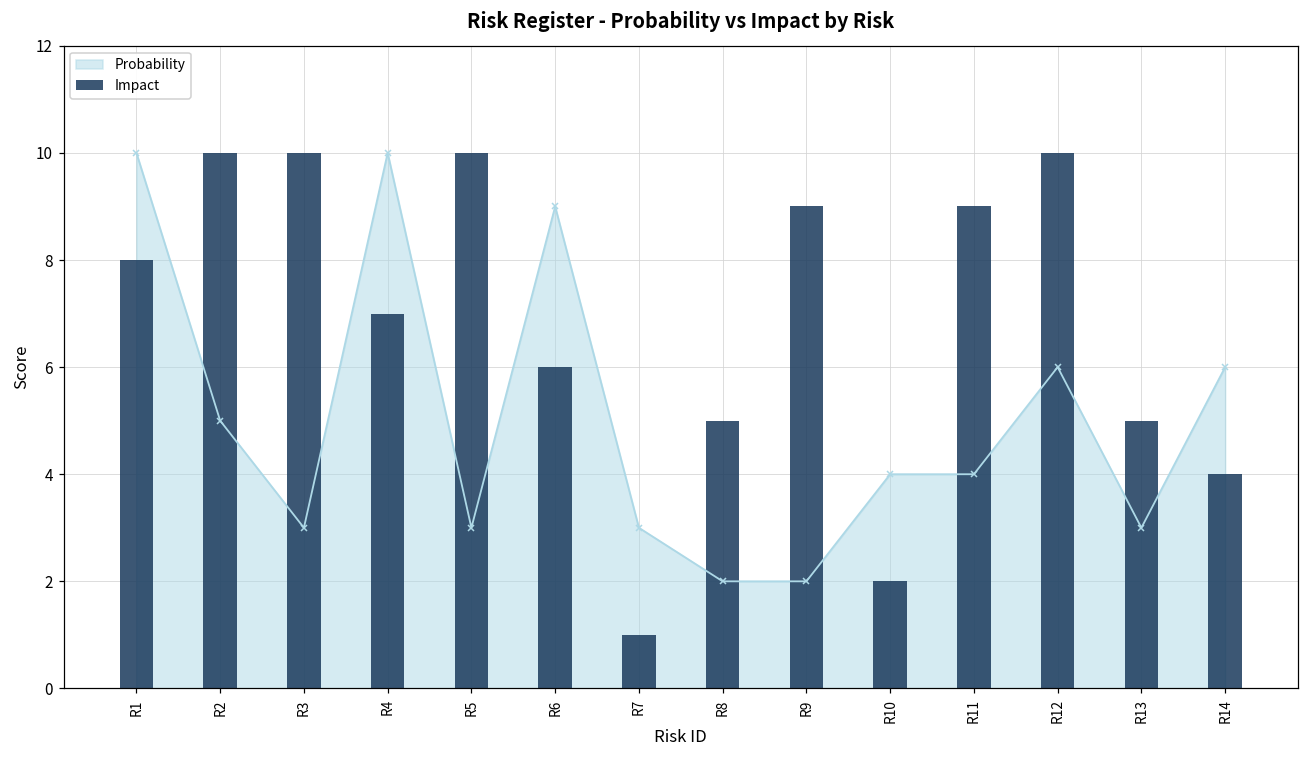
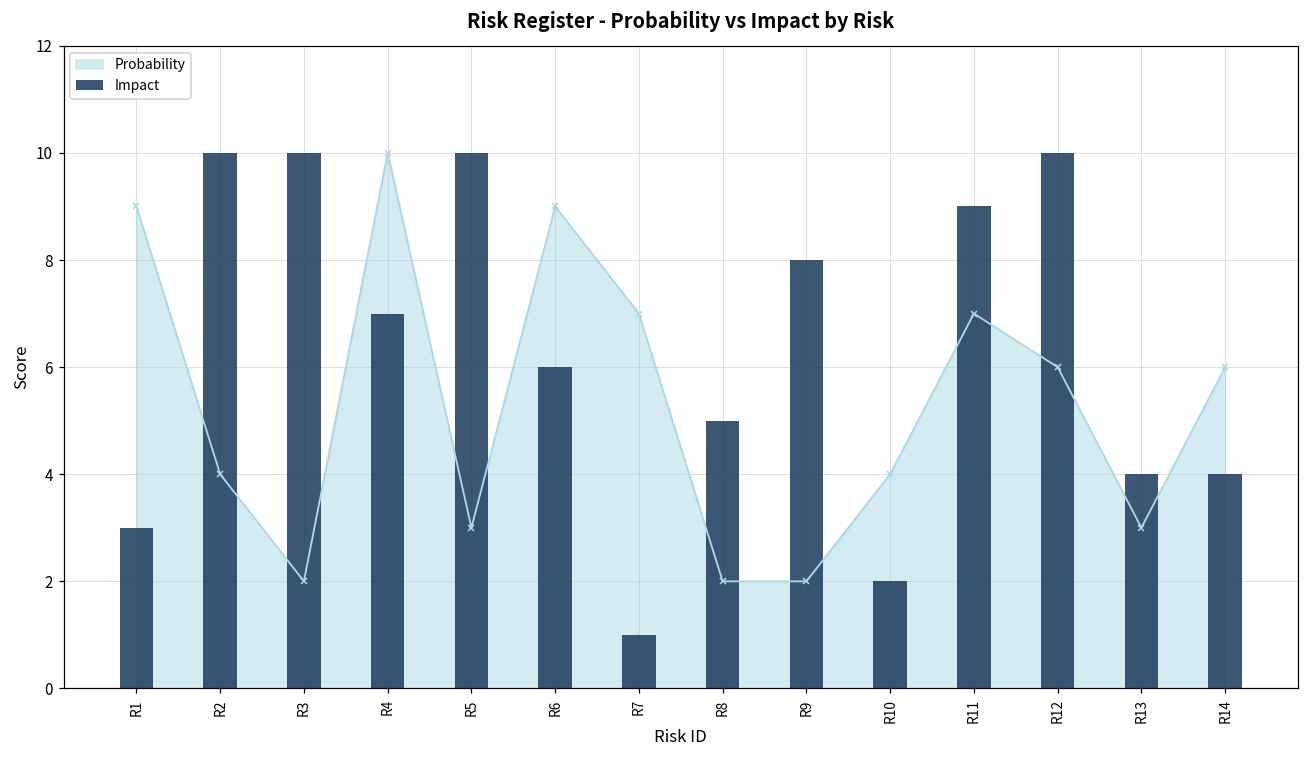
  {
    "Impact": {
-     "R1": 8,
+     "R1": 3,
      "R2": 10,
      "R3": 10,
      "R4": 7,
      "R5": 10,
      "R6": 6,
      "R7": 1,
      "R8": 5,
-     "R9": 9,
+     "R9": 8,
      "R10": 2,
      "R11": 9,
      "R12": 10,
-     "R13": 5,
+     "R13": 4,
      "R14": 4
    },
    "Probability": {
-     "R1": 10,
-     "R2": 5,
-     "R3": 3,
+     "R1": 9,
+     "R2": 4,
+     "R3": 2,
      "R4": 10,
      "R5": 3,
      "R6": 9,
-     "R7": 3,
+     "R7": 7,
      "R8": 2,
      "R9": 2,
      "R10": 4,
-     "R11": 4,
+     "R11": 7,
      "R12": 6,
      "R13": 3,
      "R14": 6
    }
  }
